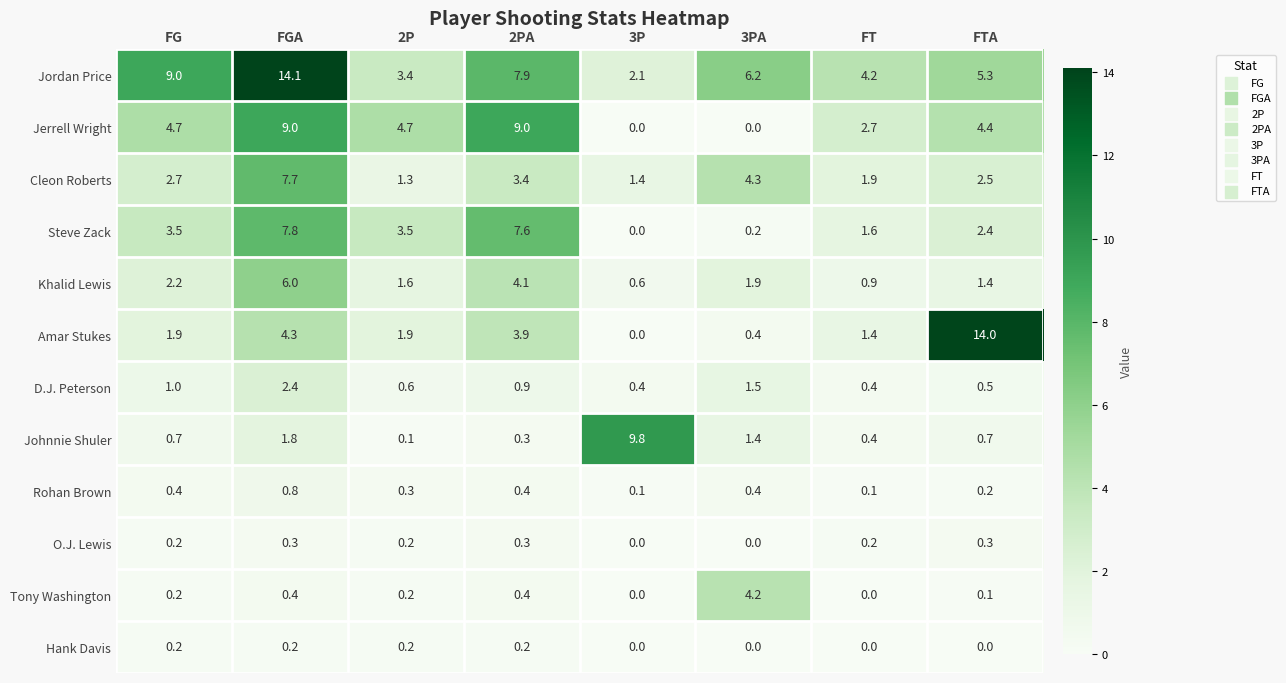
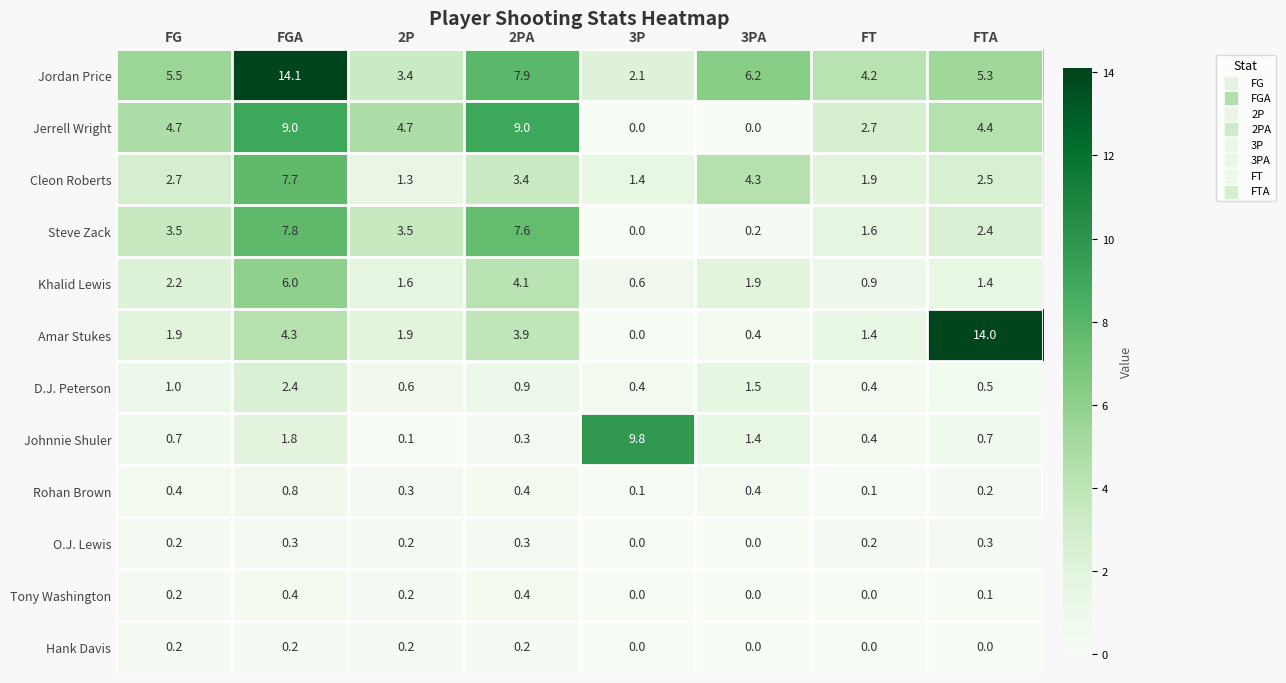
  {
    "Jordan Price": {
-     "FG": 9.0,
+     "FG": 5.5,
      "FGA": 14.1,
      "2P": 3.4,
      "2PA": 7.9,
      "3P": 2.1,
      "3PA": 6.2,
      "FT": 4.2,
      "FTA": 5.3
    },
    "Jerrell Wright": {
      "FG": 4.7,
      "FGA": 9.0,
      "2P": 4.7,
      "2PA": 9.0,
      "3P": 0.0,
      "3PA": 0.0,
      "FT": 2.7,
      "FTA": 4.4
    },
    "Cleon Roberts": {
      "FG": 2.7,
      "FGA": 7.7,
      "2P": 1.3,
      "2PA": 3.4,
      "3P": 1.4,
      "3PA": 4.3,
      "FT": 1.9,
      "FTA": 2.5
    },
    "Steve Zack": {
      "FG": 3.5,
      "FGA": 7.8,
      "2P": 3.5,
      "2PA": 7.6,
      "3P": 0.0,
      "3PA": 0.2,
      "FT": 1.6,
      "FTA": 2.4
    },
    "Khalid Lewis": {
      "FG": 2.2,
      "FGA": 6.0,
      "2P": 1.6,
      "2PA": 4.1,
      "3P": 0.6,
      "3PA": 1.9,
      "FT": 0.9,
      "FTA": 1.4
    },
    "Amar Stukes": {
      "FG": 1.9,
      "FGA": 4.3,
      "2P": 1.9,
      "2PA": 3.9,
      "3P": 0.0,
      "3PA": 0.4,
      "FT": 1.4,
      "FTA": 14.0
    },
    "D.J. Peterson": {
      "FG": 1.0,
      "FGA": 2.4,
      "2P": 0.6,
      "2PA": 0.9,
      "3P": 0.4,
      "3PA": 1.5,
      "FT": 0.4,
      "FTA": 0.5
    },
    "Johnnie Shuler": {
      "FG": 0.7,
      "FGA": 1.8,
      "2P": 0.1,
      "2PA": 0.3,
      "3P": 9.8,
      "3PA": 1.4,
      "FT": 0.4,
      "FTA": 0.7
    },
    "Rohan Brown": {
      "FG": 0.4,
      "FGA": 0.8,
      "2P": 0.3,
      "2PA": 0.4,
      "3P": 0.1,
      "3PA": 0.4,
      "FT": 0.1,
      "FTA": 0.2
    },
    "O.J. Lewis": {
      "FG": 0.2,
      "FGA": 0.3,
      "2P": 0.2,
      "2PA": 0.3,
      "3P": 0.0,
      "3PA": 0.0,
      "FT": 0.2,
      "FTA": 0.3
    },
    "Tony Washington": {
      "FG": 0.2,
      "FGA": 0.4,
      "2P": 0.2,
      "2PA": 0.4,
      "3P": 0.0,
-     "3PA": 4.2,
+     "3PA": 0.0,
      "FT": 0.0,
      "FTA": 0.1
    },
    "Hank Davis": {
      "FG": 0.2,
      "FGA": 0.2,
      "2P": 0.2,
      "2PA": 0.2,
      "3P": 0.0,
      "3PA": 0.0,
      "FT": 0.0,
      "FTA": 0.0
    }
  }
